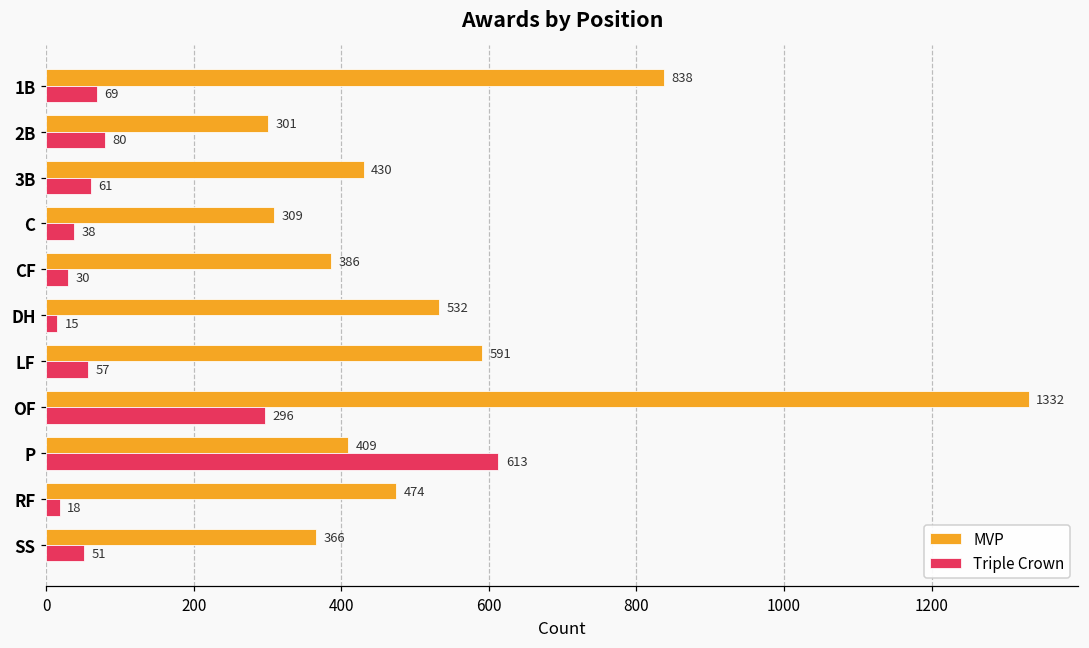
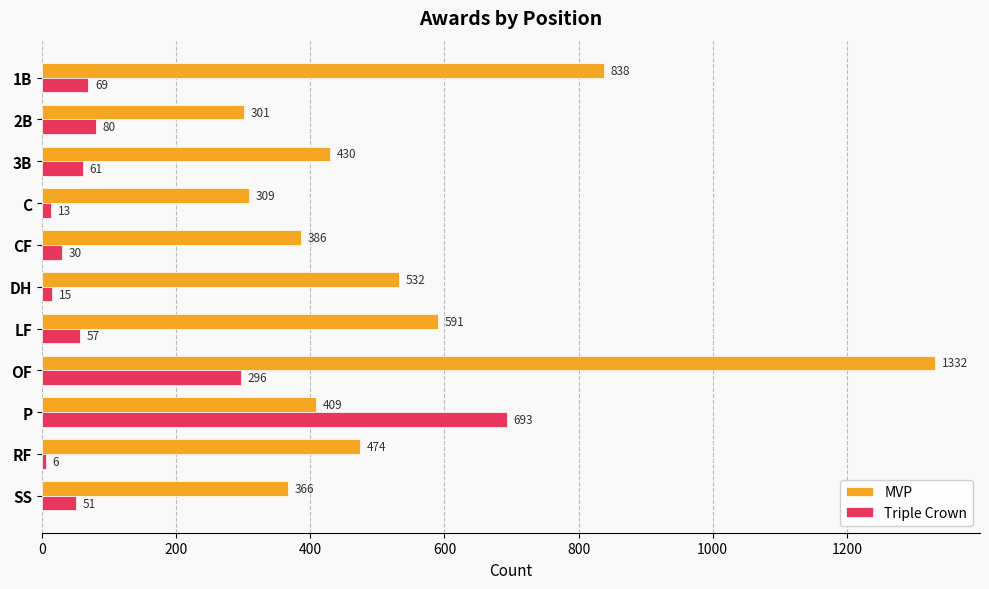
  {
    "MVP": {
      "1B": 838,
      "2B": 301,
      "3B": 430,
      "C": 309,
      "CF": 386,
      "DH": 532,
      "LF": 591,
      "OF": 1332,
      "P": 409,
      "RF": 474,
      "SS": 366
    },
    "Triple Crown": {
      "1B": 69,
      "2B": 80,
      "3B": 61,
-     "C": 38,
+     "C": 13,
      "CF": 30,
      "DH": 15,
      "LF": 57,
      "OF": 296,
-     "P": 613,
-     "RF": 18,
+     "P": 693,
+     "RF": 6,
      "SS": 51
    }
  }
